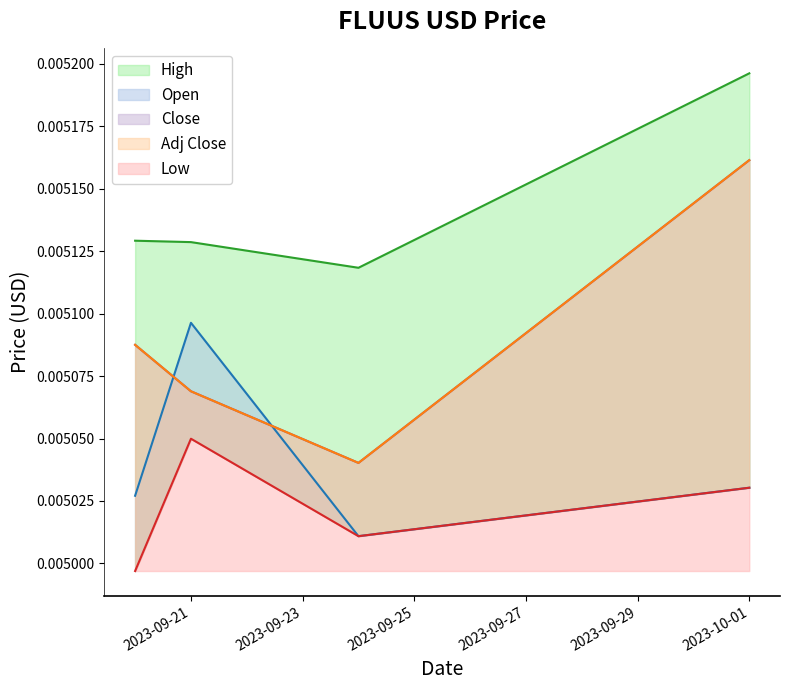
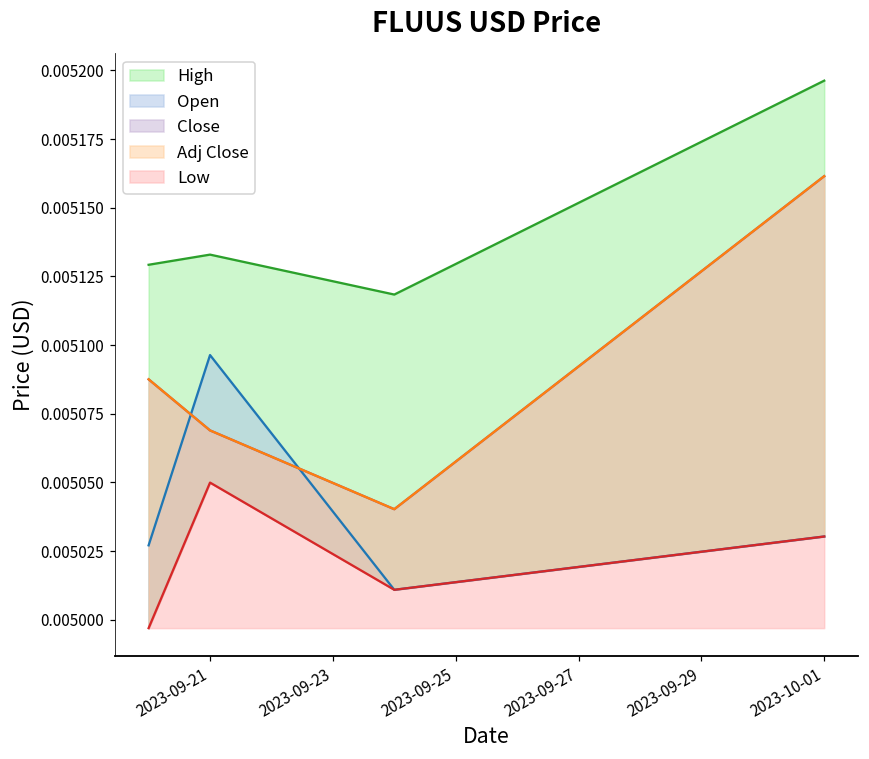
  {
    "High": {
-     "2023-09-21": 0.005129,
+     "2023-09-21": 0.005133,
      "2023-10-01": 0.005196
    },
    "Open": {
      "2023-09-21": 0.005096
    }
  }
